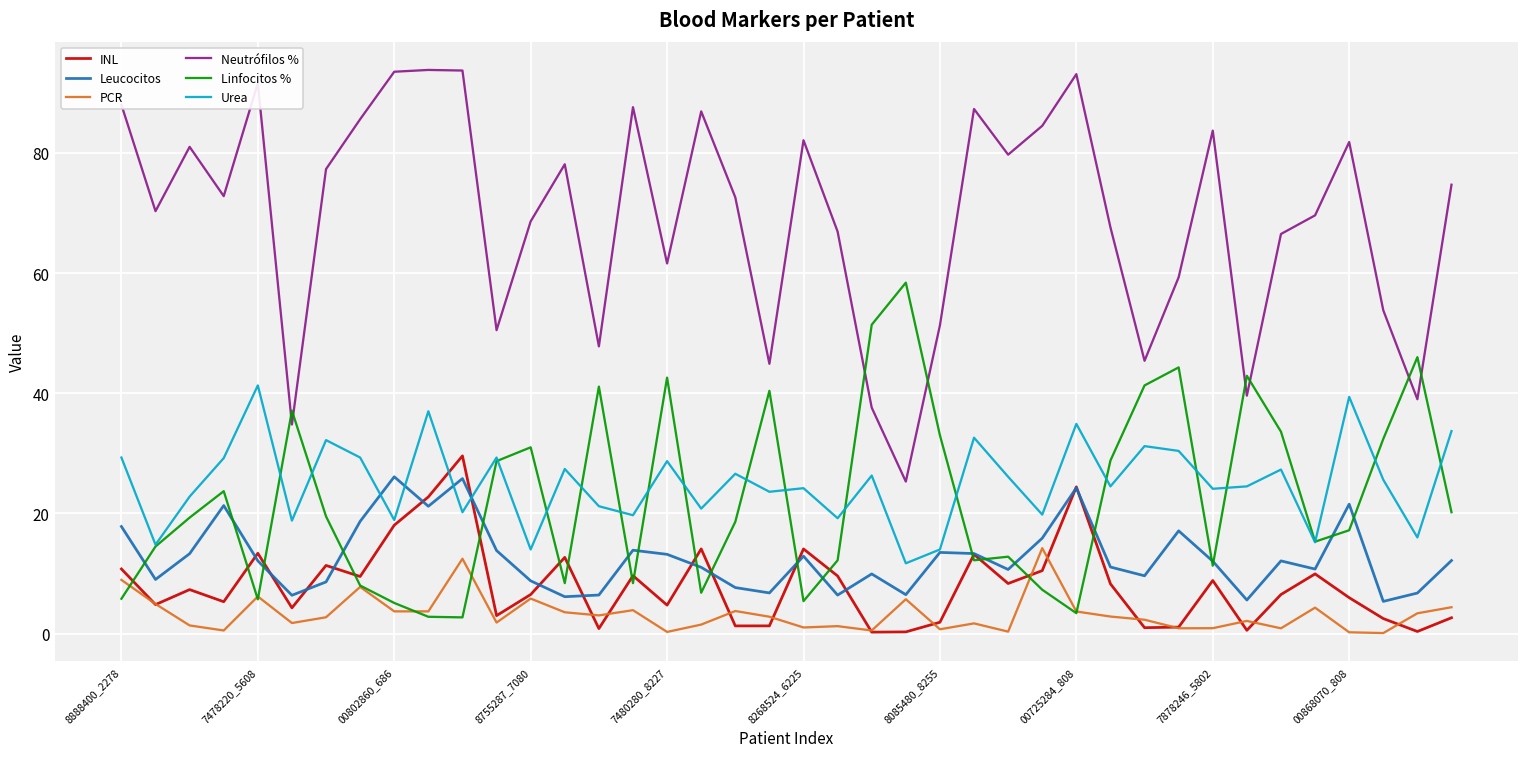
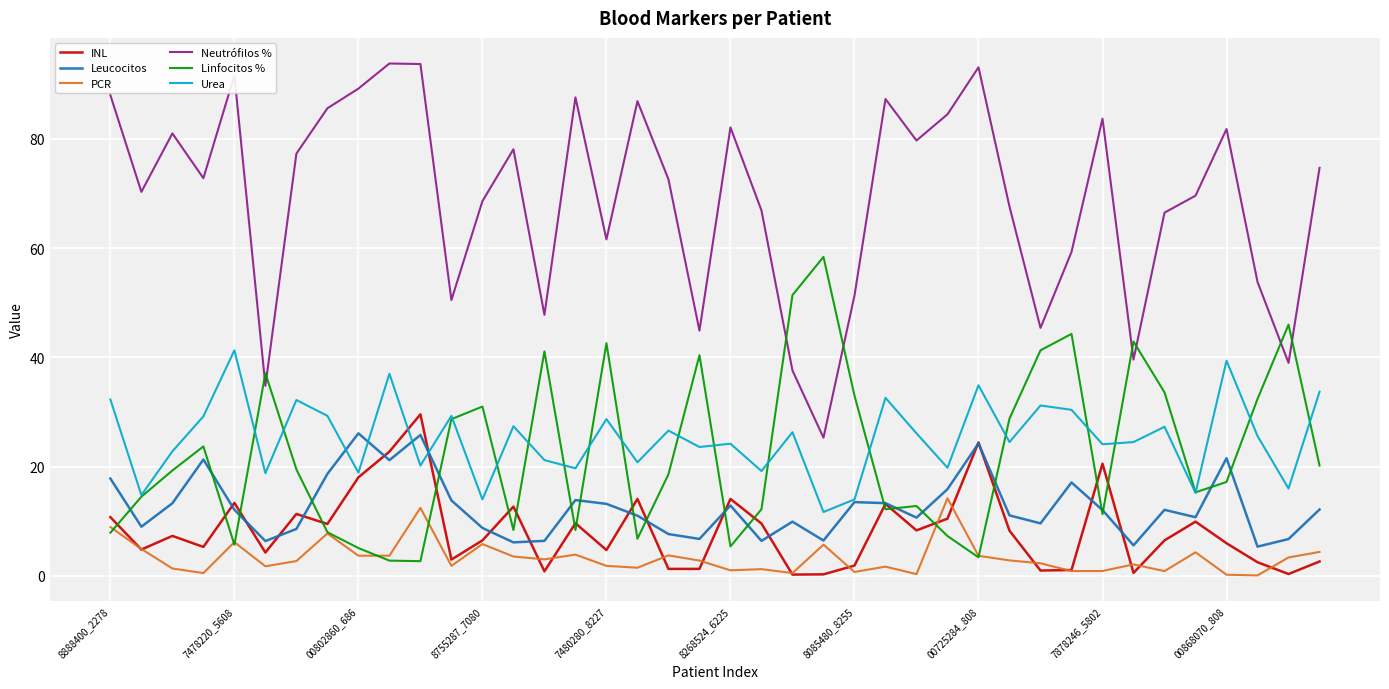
  {
    "INL": {
      "8888400_2278": 11,
      "7478220_5608": 13,
      "00802860_686": 18,
      "8755287_7080": 7,
      "7480280_8227": 5,
      "8268524_6225": 14,
      "8085480_8255": 2,
-     "7878246_5802": 9,
+     "7878246_5802": 21,
      "00868070_808": 6
    },
    "Leucocitos": {
      "8888400_2278": 18,
      "7478220_5608": 12,
      "00802860_686": 26,
      "8755287_7080": 9,
      "7480280_8227": 13,
      "8268524_6225": 13,
      "8085480_8255": 14,
      "7878246_5802": 12,
      "00868070_808": 22
    },
    "PCR": {
      "8888400_2278": 9,
      "7478220_5608": 6,
      "00802860_686": 4,
      "8755287_7080": 6,
-     "7480280_8227": 0,
+     "7480280_8227": 2,
      "8268524_6225": 1,
      "8085480_8255": 1,
      "7878246_5802": 1,
      "00868070_808": 0
    },
    "Neutrófilos %": {
      "8888400_2278": 88,
-     "00802860_686": 94,
+     "00802860_686": 89,
      "8755287_7080": 69,
      "7480280_8227": 62,
      "8268524_6225": 82,
      "8085480_8255": 51,
      "00725284_808": 93,
      "7878246_5802": 84,
      "00868070_808": 82
    },
    "Linfocitos %": {
-     "8888400_2278": 6,
+     "8888400_2278": 8,
      "7478220_5608": 6,
      "00802860_686": 5,
      "8755287_7080": 31,
      "7480280_8227": 43,
      "8268524_6225": 5,
      "8085480_8255": 33,
      "7878246_5802": 11,
      "00868070_808": 17
    },
    "Urea": {
-     "8888400_2278": 29,
+     "8888400_2278": 32,
      "7478220_5608": 41,
      "00802860_686": 19,
      "8755287_7080": 14,
      "7480280_8227": 29,
      "8268524_6225": 24,
      "8085480_8255": 14,
      "00725284_808": 35,
      "7878246_5802": 24,
      "00868070_808": 39
    }
  }
